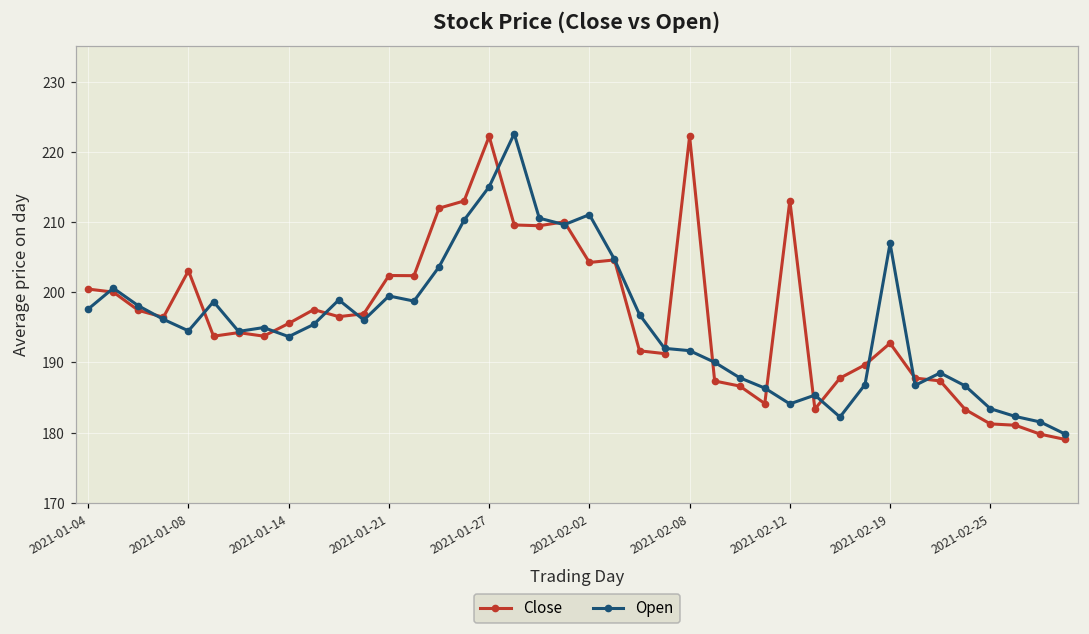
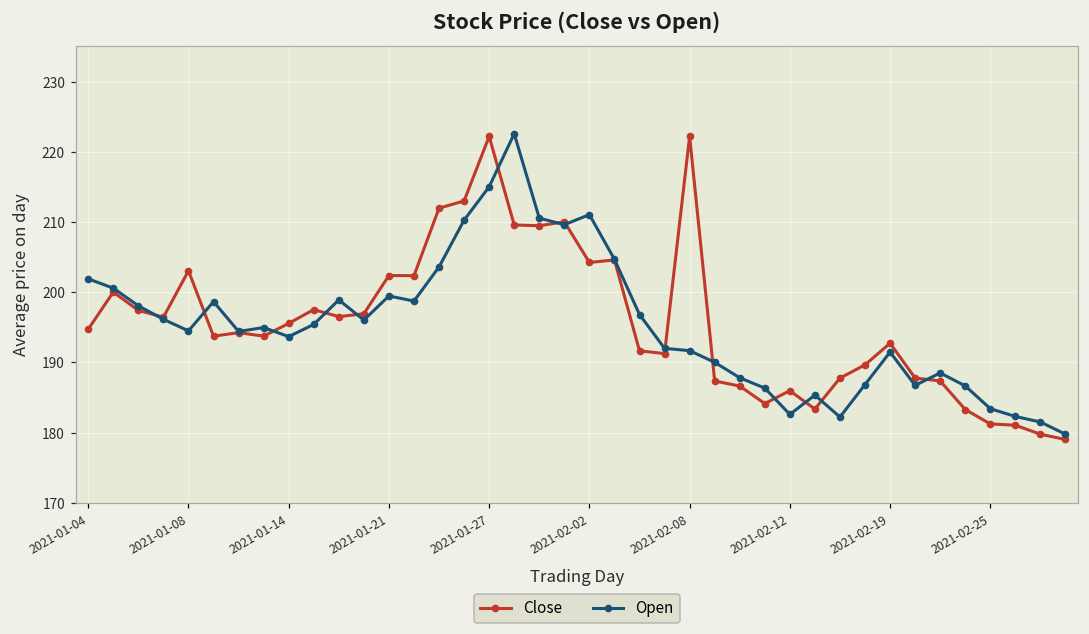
  {
    "Close": {
-     "2021-01-04": 200,
+     "2021-01-04": 195,
      "2021-01-08": 203,
      "2021-01-14": 196,
      "2021-01-21": 202,
      "2021-01-27": 222,
      "2021-02-02": 204,
      "2021-02-08": 222,
-     "2021-02-12": 213,
+     "2021-02-12": 186,
      "2021-02-19": 193,
      "2021-02-25": 181
    },
    "Open": {
-     "2021-01-04": 198,
+     "2021-01-04": 202,
      "2021-01-08": 194,
      "2021-01-14": 194,
      "2021-01-21": 199,
      "2021-01-27": 215,
      "2021-02-02": 211,
      "2021-02-08": 192,
-     "2021-02-12": 184,
-     "2021-02-19": 207,
+     "2021-02-12": 183,
+     "2021-02-19": 191,
      "2021-02-25": 183
    }
  }
